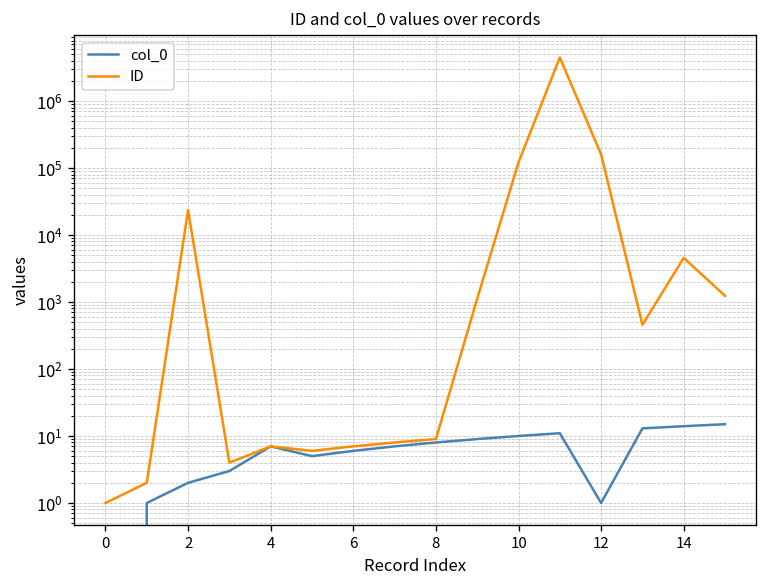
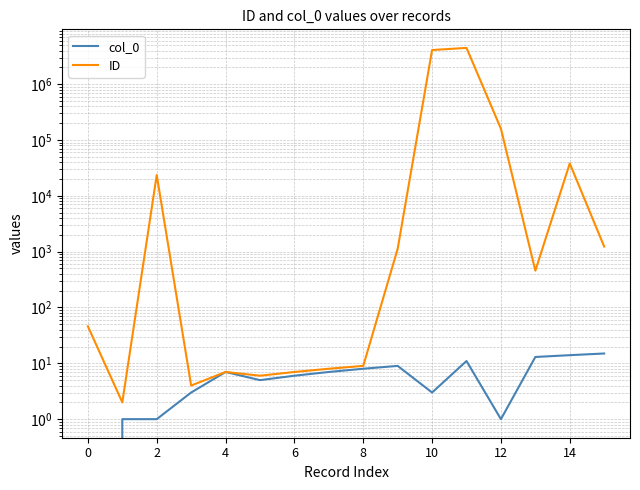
  {
    "col_0": {
-     "2": 2,
+     "2": 1,
      "6": 6,
      "8": 8,
-     "10": 10,
+     "10": 3,
      "12": 1,
      "14": 14
    },
    "ID": {
-     "0": 1,
+     "0": 50,
      "2": 24000,
      "6": 7,
      "8": 9,
-     "10": 120000,
+     "10": 4000000,
      "12": 160000,
-     "14": 5000
+     "14": 40000
    }
  }
